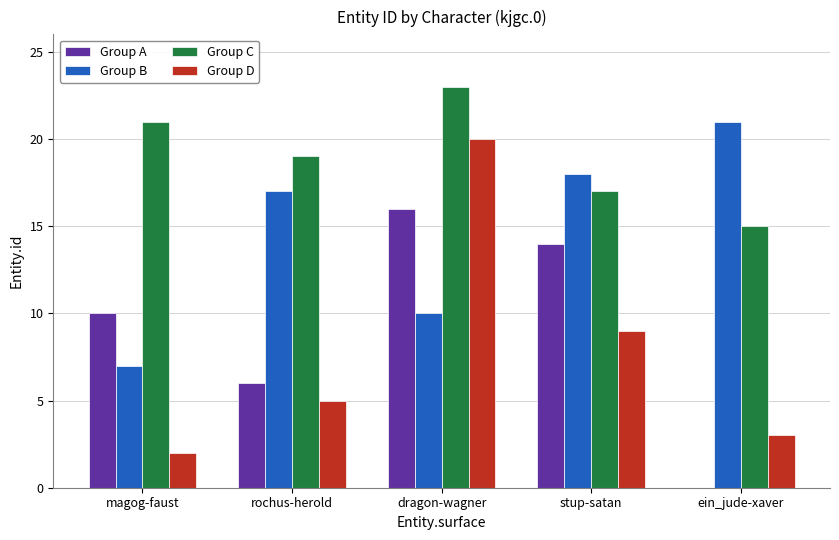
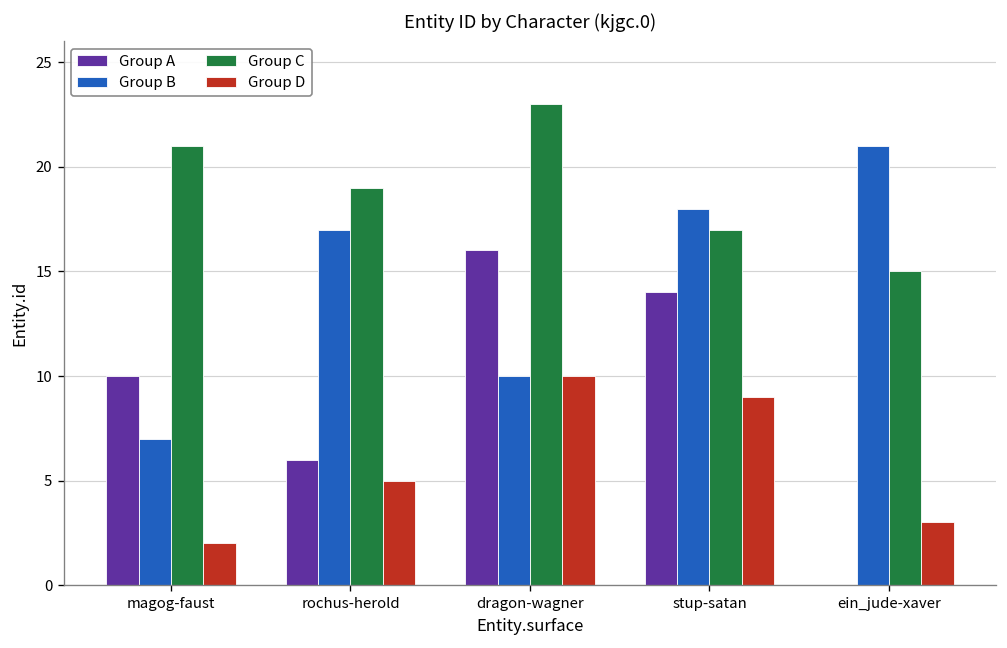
  {
    "Group A": {
      "magog-faust": 10,
      "rochus-herold": 6,
      "dragon-wagner": 16,
      "stup-satan": 14,
      "ein_jude-xaver": 0
    },
    "Group B": {
      "magog-faust": 7,
      "rochus-herold": 17,
      "dragon-wagner": 10,
      "stup-satan": 18,
      "ein_jude-xaver": 21
    },
    "Group C": {
      "magog-faust": 21,
      "rochus-herold": 19,
      "dragon-wagner": 23,
      "stup-satan": 17,
      "ein_jude-xaver": 15
    },
    "Group D": {
      "magog-faust": 2,
      "rochus-herold": 5,
-     "dragon-wagner": 20,
+     "dragon-wagner": 10,
      "stup-satan": 9,
      "ein_jude-xaver": 3
    }
  }
